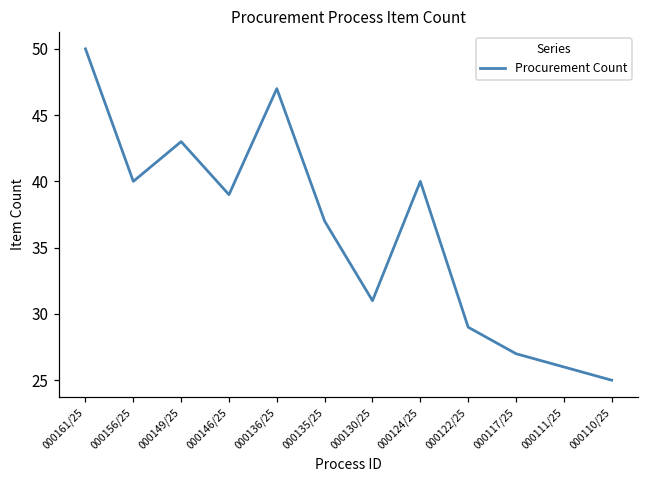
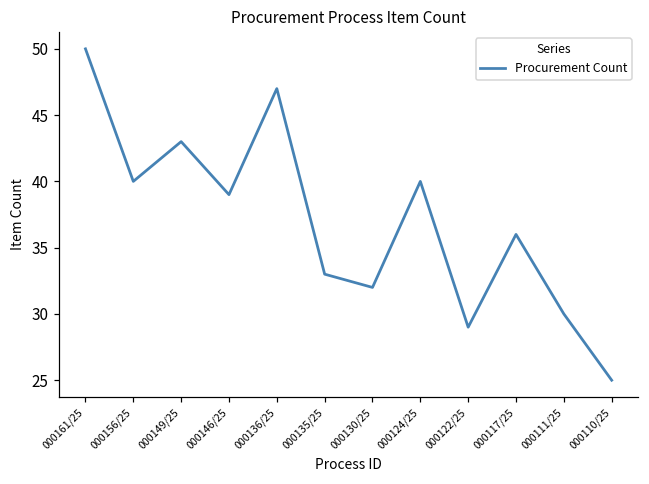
  {
    "000161/25": 50,
    "000156/25": 40,
    "000149/25": 43,
    "000146/25": 39,
    "000136/25": 47,
-   "000135/25": 37,
-   "000130/25": 31,
+   "000135/25": 33,
+   "000130/25": 32,
    "000124/25": 40,
    "000122/25": 29,
-   "000117/25": 27,
-   "000111/25": 26,
+   "000117/25": 36,
+   "000111/25": 30,
    "000110/25": 25
  }
